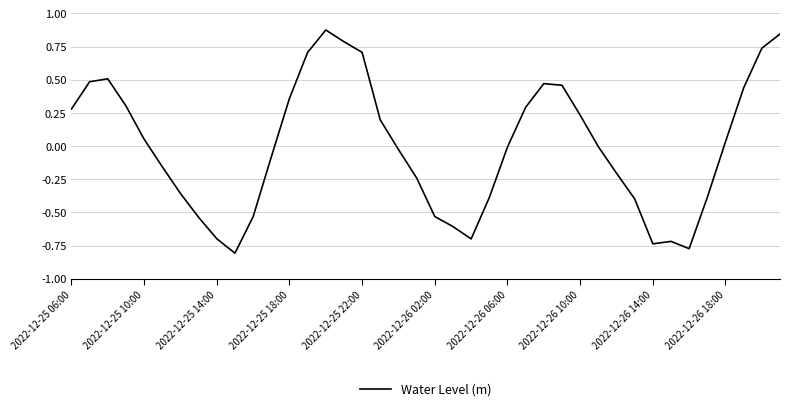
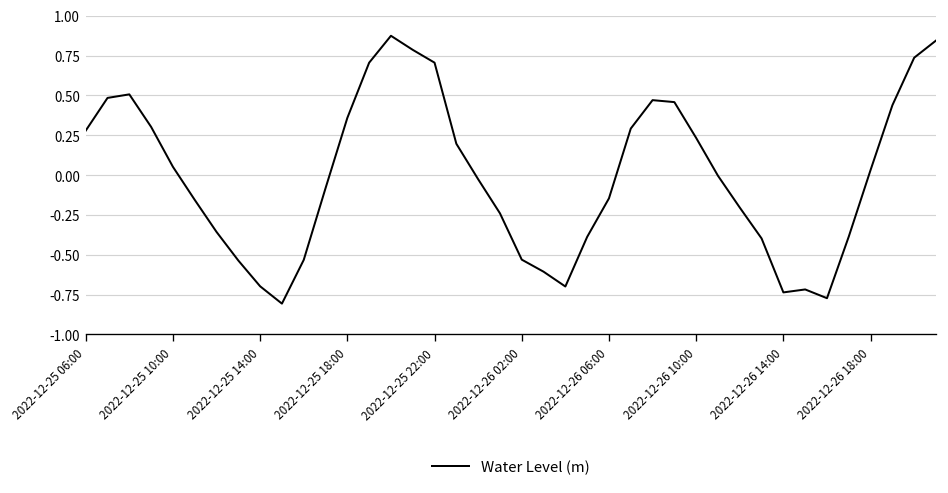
  {
    "2022-12-25 06:00": 0.28,
    "2022-12-25 10:00": 0.05,
    "2022-12-25 14:00": -0.70,
    "2022-12-25 18:00": 0.36,
    "2022-12-25 22:00": 0.71,
    "2022-12-26 02:00": -0.53,
-   "2022-12-26 06:00": -0.01,
+   "2022-12-26 06:00": -0.15,
    "2022-12-26 10:00": 0.23,
    "2022-12-26 14:00": -0.74,
    "2022-12-26 18:00": 0.03
  }
